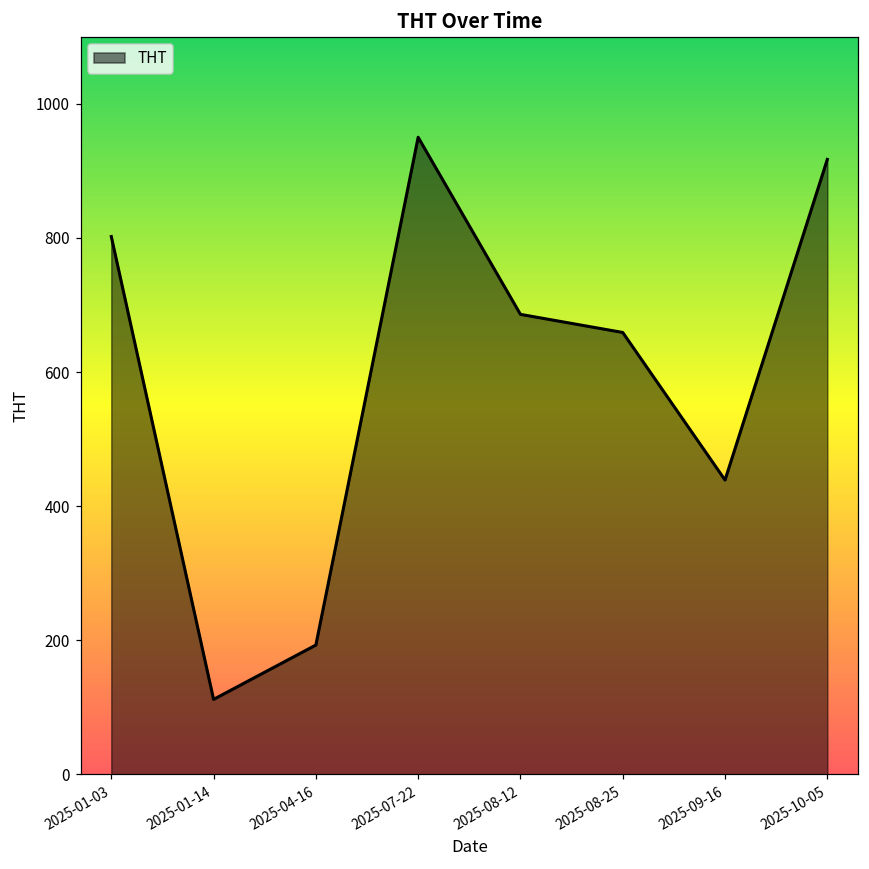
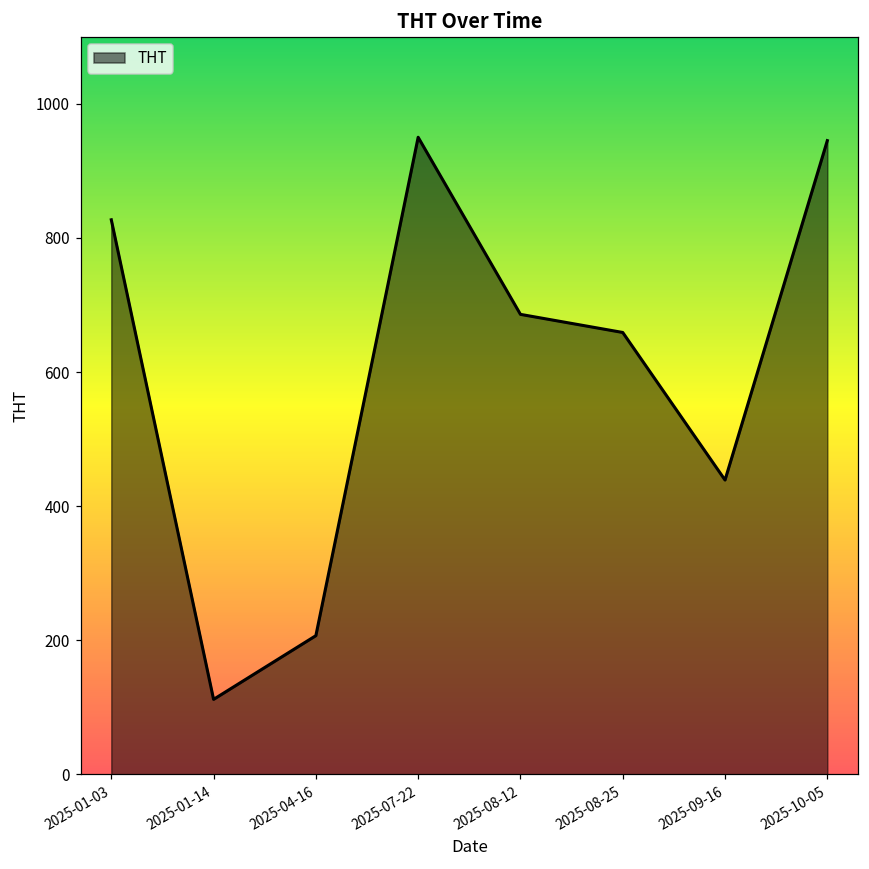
  {
-   "2025-01-03": 800,
+   "2025-01-03": 830,
    "2025-01-14": 110,
-   "2025-04-16": 190,
+   "2025-04-16": 210,
    "2025-07-22": 950,
    "2025-08-12": 690,
    "2025-08-25": 660,
    "2025-09-16": 440,
-   "2025-10-05": 920
+   "2025-10-05": 950
  }
